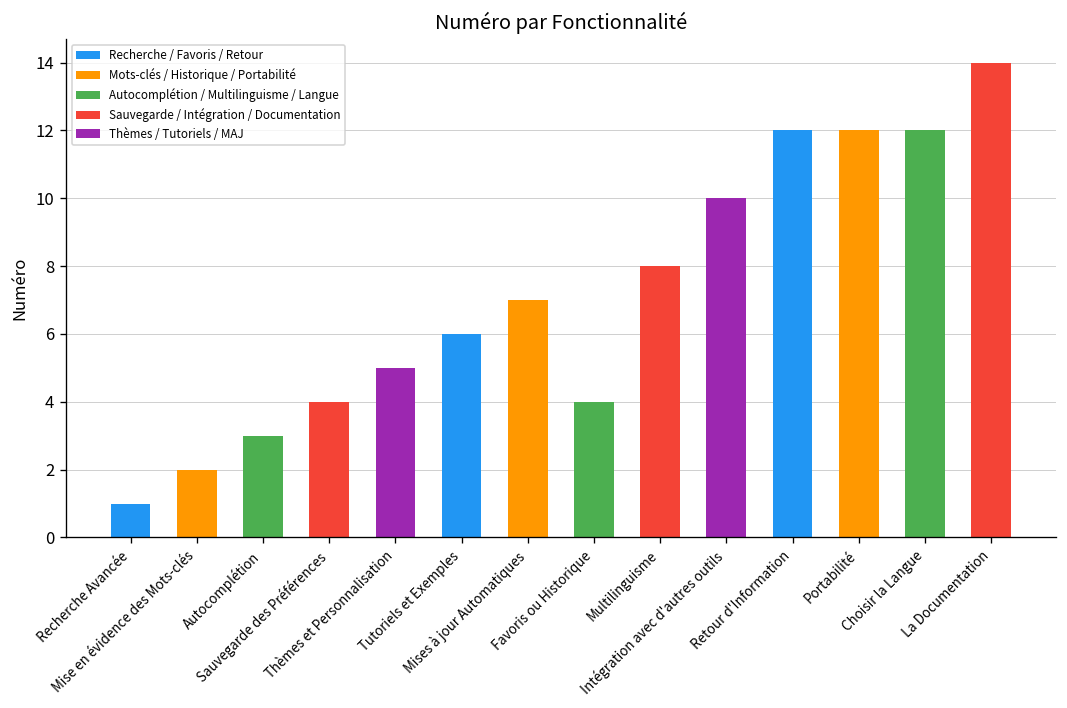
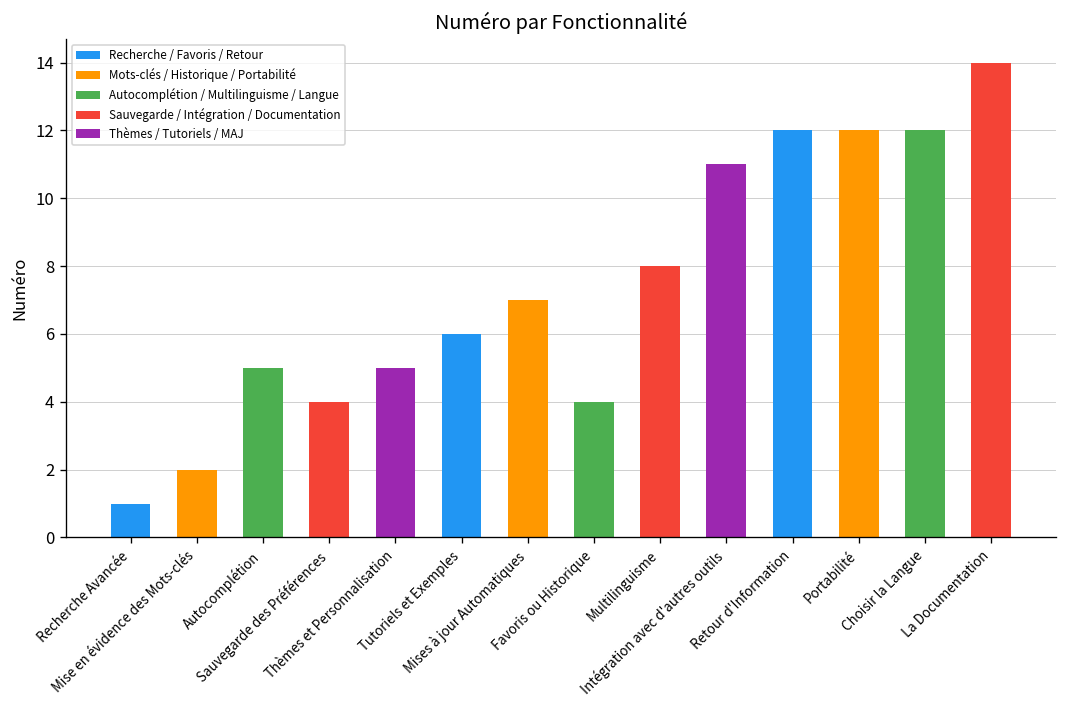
  {
    "Recherche Avancée": 1,
    "Mise en évidence des Mots-clés": 2,
-   "Autocomplétion": 3,
+   "Autocomplétion": 5,
    "Sauvegarde des Préférences": 4,
    "Thèmes et Personnalisation": 5,
    "Tutoriels et Exemples": 6,
    "Mises à jour Automatiques": 7,
    "Favoris ou Historique": 4,
    "Multilinguisme": 8,
-   "Intégration avec d'autres outils": 10,
+   "Intégration avec d'autres outils": 11,
    "Retour d'Information": 12,
    "Portabilité": 12,
    "Choisir la Langue": 12,
    "La Documentation": 14
  }
